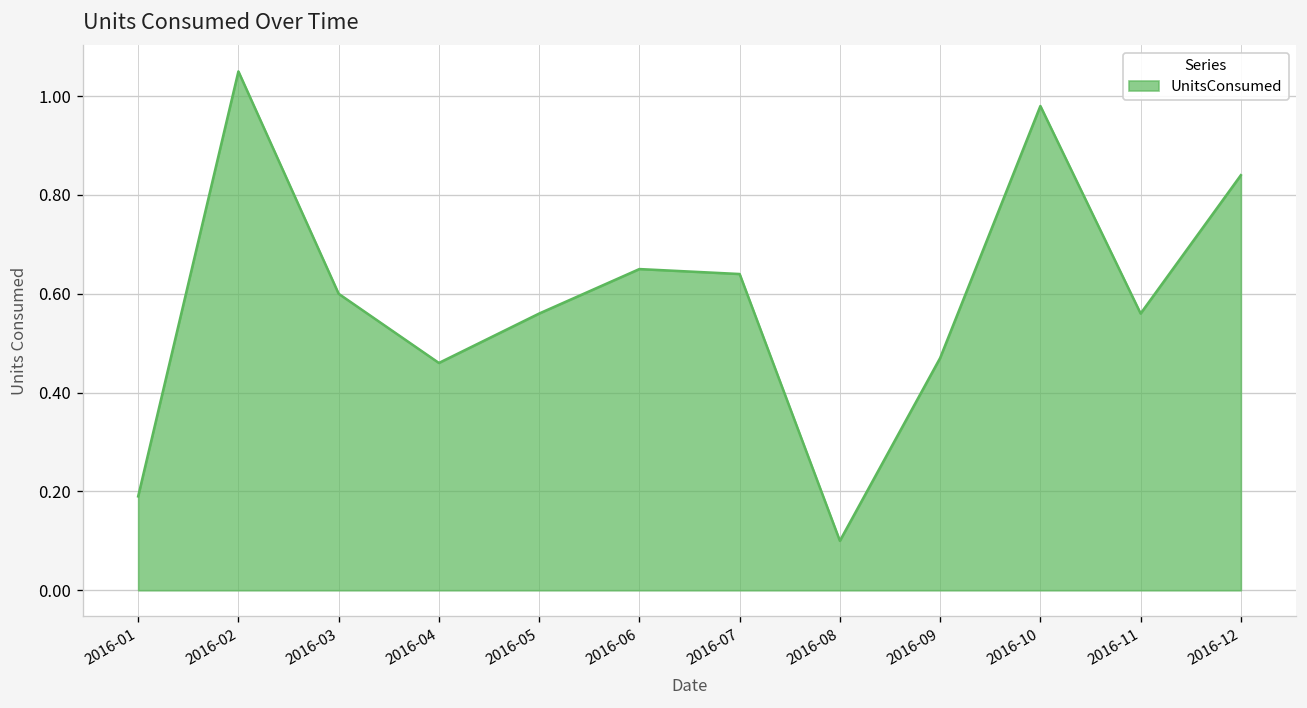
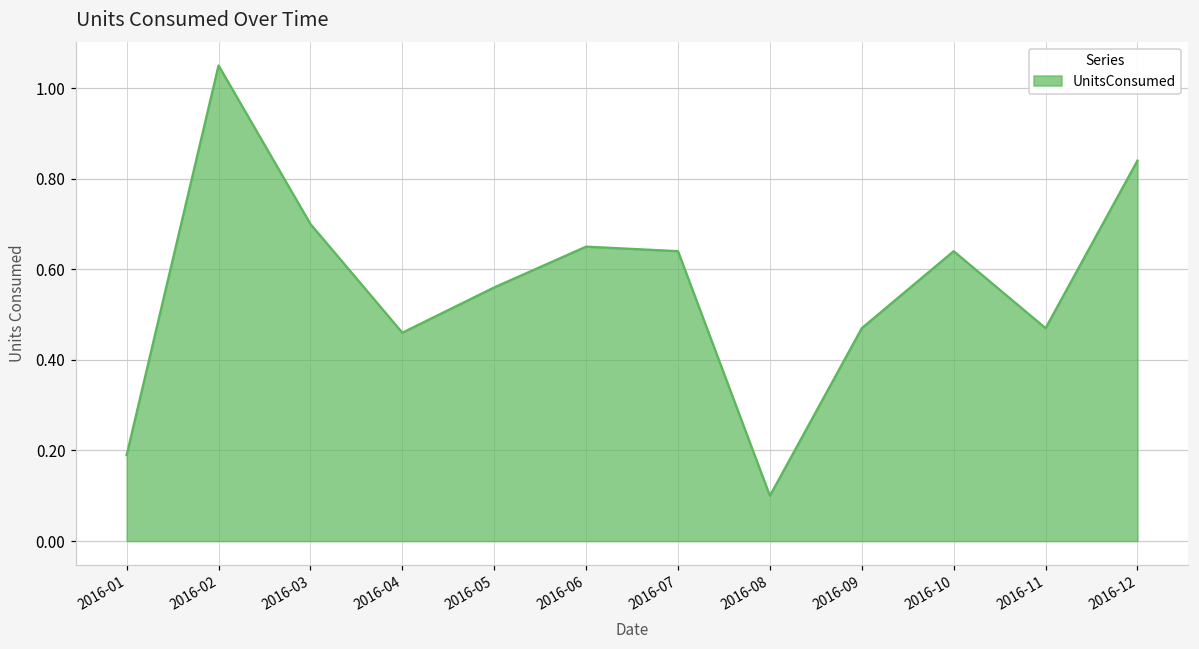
  {
    "2016-01": 0.19,
    "2016-02": 1.05,
-   "2016-03": 0.6,
+   "2016-03": 0.7,
    "2016-04": 0.46,
    "2016-05": 0.56,
    "2016-06": 0.65,
    "2016-07": 0.64,
    "2016-08": 0.10,
    "2016-09": 0.47,
-   "2016-10": 0.98,
-   "2016-11": 0.56,
+   "2016-10": 0.64,
+   "2016-11": 0.47,
    "2016-12": 0.84
  }
